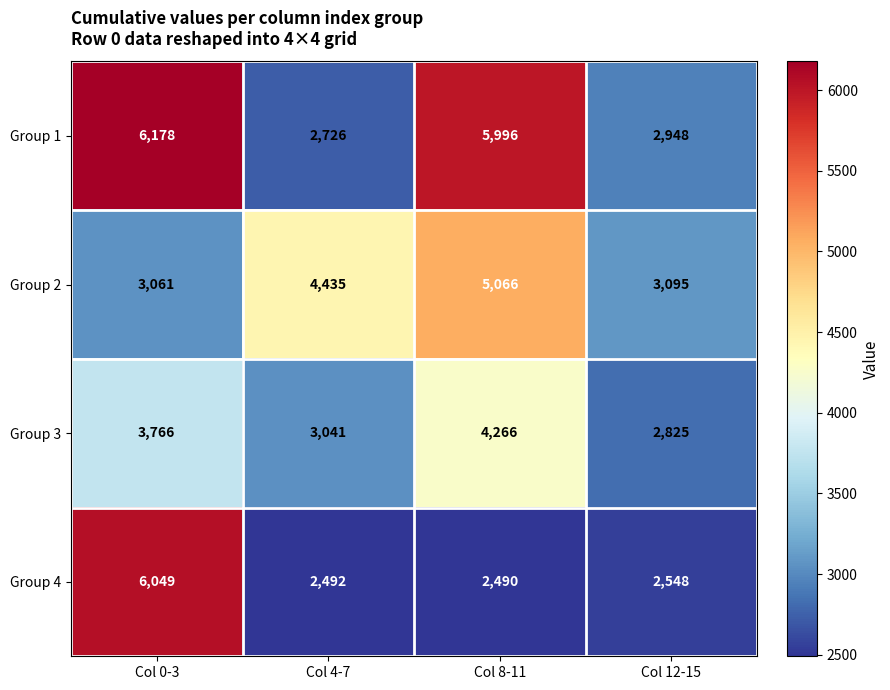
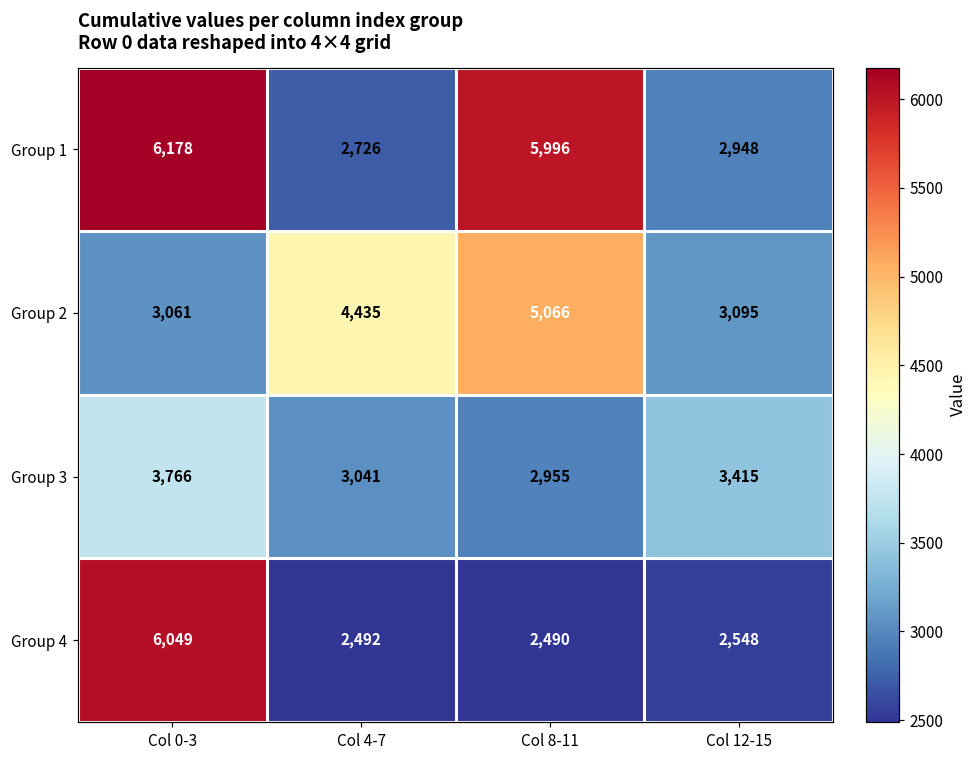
  {
    "Group 1": {
      "Col 0-3": "6,178",
      "Col 4-7": "2,726",
      "Col 8-11": "5,996",
      "Col 12-15": "2,948"
    },
    "Group 2": {
      "Col 0-3": "3,061",
      "Col 4-7": "4,435",
      "Col 8-11": "5,066",
      "Col 12-15": "3,095"
    },
    "Group 3": {
      "Col 0-3": "3,766",
      "Col 4-7": "3,041",
-     "Col 8-11": "4,266",
-     "Col 12-15": "2,825"
+     "Col 8-11": "2,955",
+     "Col 12-15": "3,415"
    },
    "Group 4": {
      "Col 0-3": "6,049",
      "Col 4-7": "2,492",
      "Col 8-11": "2,490",
      "Col 12-15": "2,548"
    }
  }
